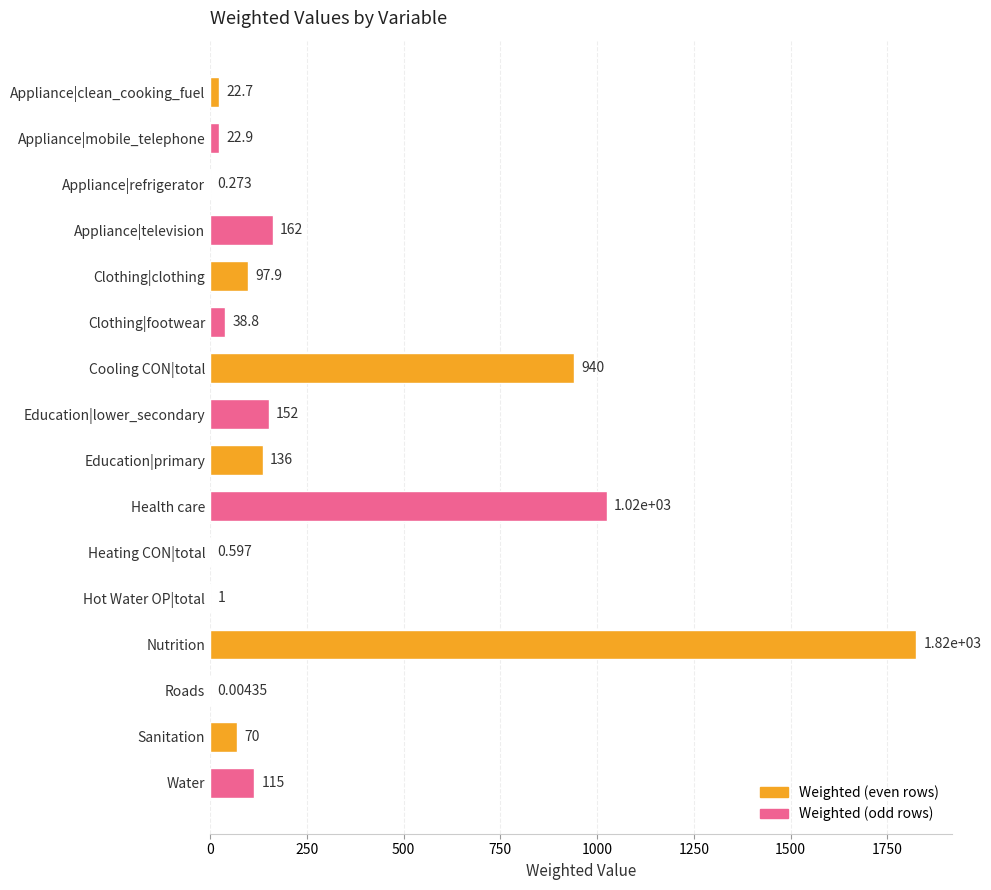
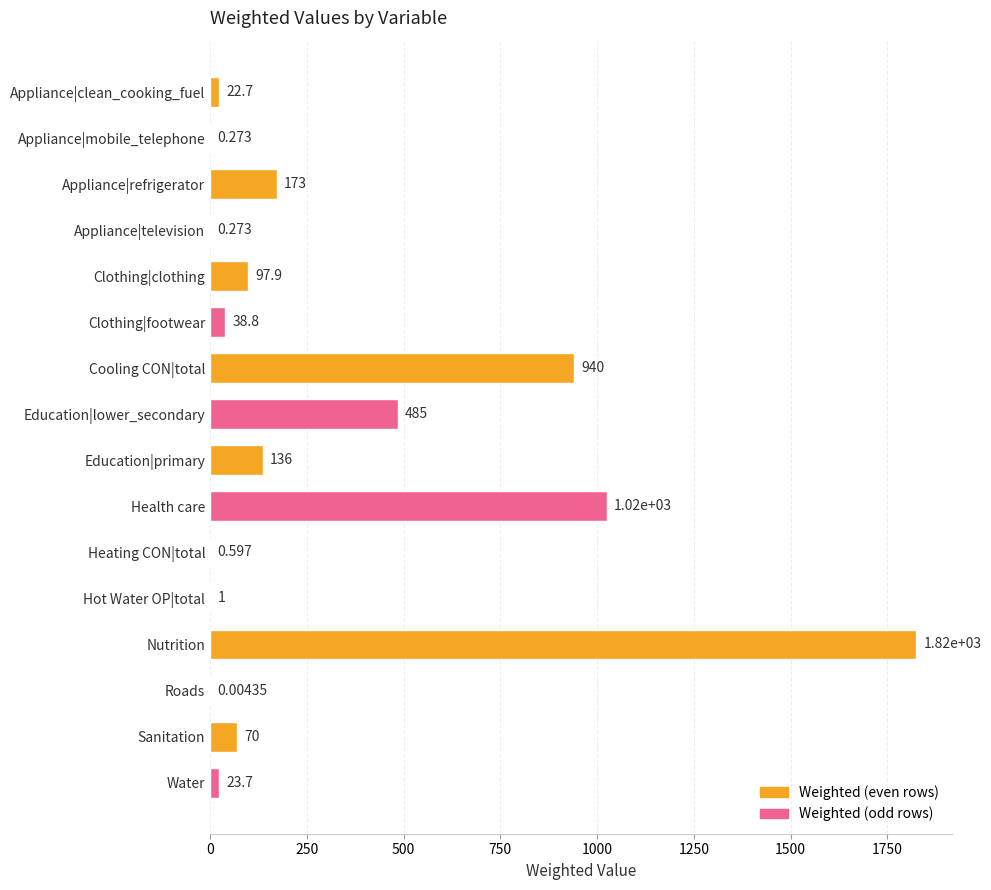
  {
    "Appliance|clean_cooking_fuel": 22.7,
-   "Appliance|mobile_telephone": 22.9,
-   "Appliance|refrigerator": 0.273,
-   "Appliance|television": 162,
+   "Appliance|mobile_telephone": 0.273,
+   "Appliance|refrigerator": 173,
+   "Appliance|television": 0.273,
    "Clothing|clothing": 97.9,
    "Clothing|footwear": 38.8,
    "Cooling CON|total": 940,
-   "Education|lower_secondary": 152,
+   "Education|lower_secondary": 485,
    "Education|primary": 136,
    "Heating CON|total": 0.597,
    "Hot Water OP|total": 1,
    "Roads": 0.00435,
    "Sanitation": 70,
-   "Water": 115
+   "Water": 23.7
  }
